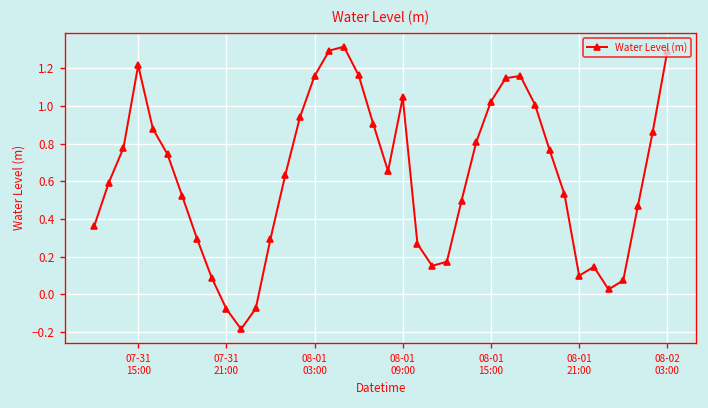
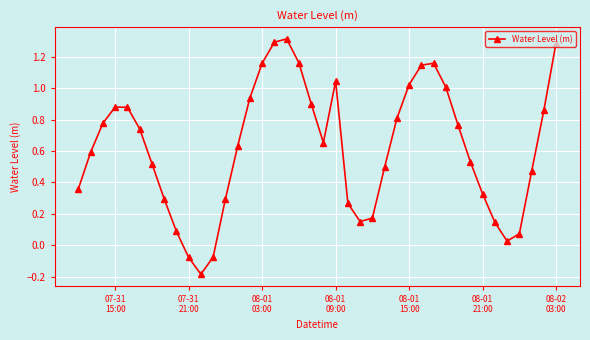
  {
-   "07-31 15:00": 1.21,
+   "07-31 15:00": 0.88,
    "07-31 21:00": -0.08,
    "08-01 03:00": 1.16,
    "08-01 09:00": 1.04,
    "08-01 15:00": 1.02,
-   "08-01 21:00": 0.10
+   "08-01 21:00": 0.33
  }
